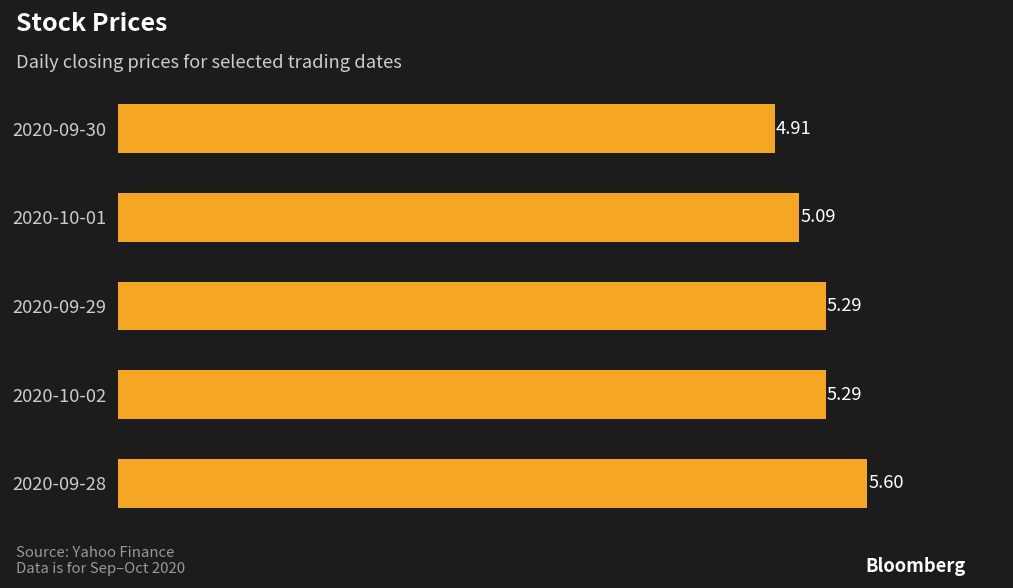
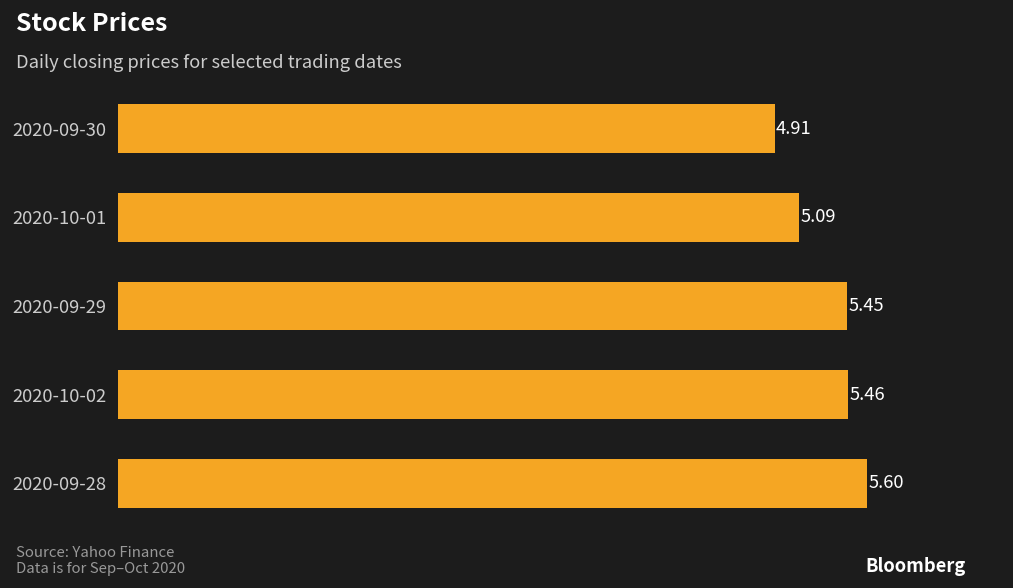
  {
    "2020-09-30": 4.91,
    "2020-10-01": 5.09,
-   "2020-09-29": 5.29,
-   "2020-10-02": 5.29,
+   "2020-09-29": 5.45,
+   "2020-10-02": 5.46,
    "2020-09-28": 5.60
  }
